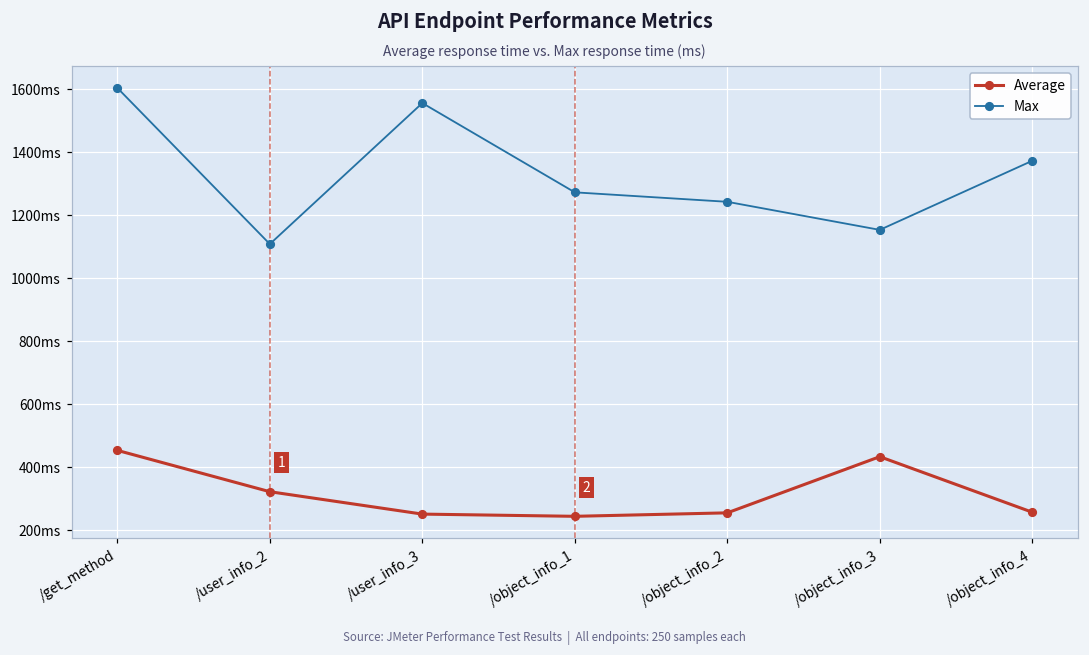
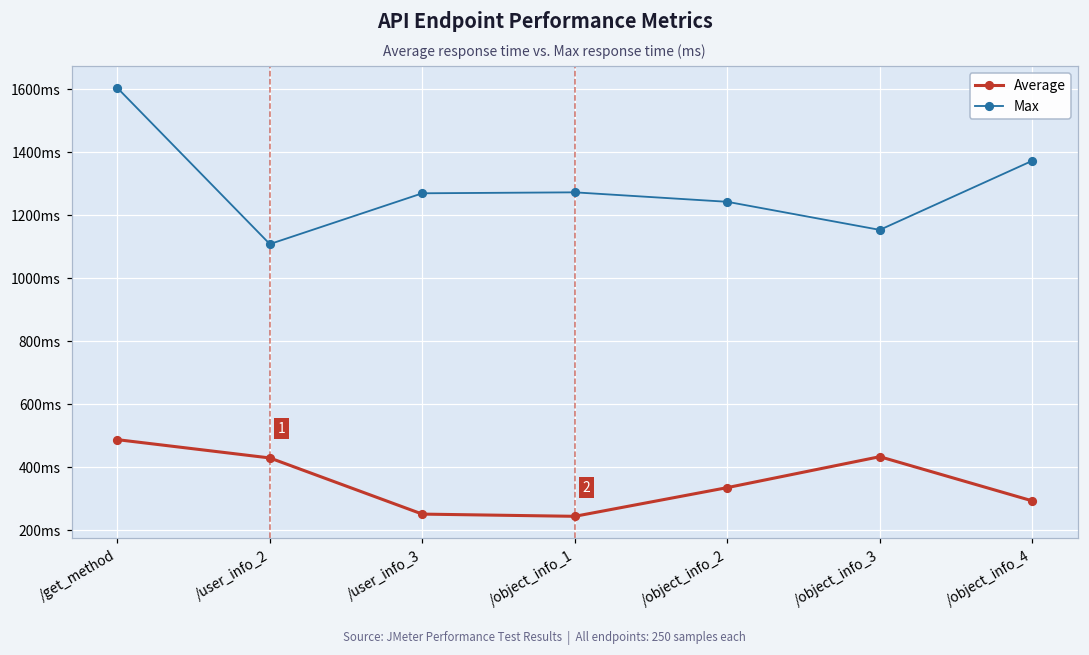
  {
    "Average": {
-     "/get_method": "450ms",
-     "/user_info_2": "320ms",
+     "/get_method": "490ms",
+     "/user_info_2": "430ms",
      "/user_info_3": "250ms",
-     "/object_info_2": "260ms",
+     "/object_info_2": "340ms",
      "/object_info_3": "430ms",
-     "/object_info_4": "260ms"
+     "/object_info_4": "290ms"
    },
    "Max": {
      "/get_method": "1600ms",
      "/user_info_2": "1110ms",
-     "/user_info_3": "1550ms",
+     "/user_info_3": "1270ms",
      "/object_info_1": "1270ms",
      "/object_info_2": "1240ms",
      "/object_info_3": "1150ms",
      "/object_info_4": "1370ms"
    }
  }
